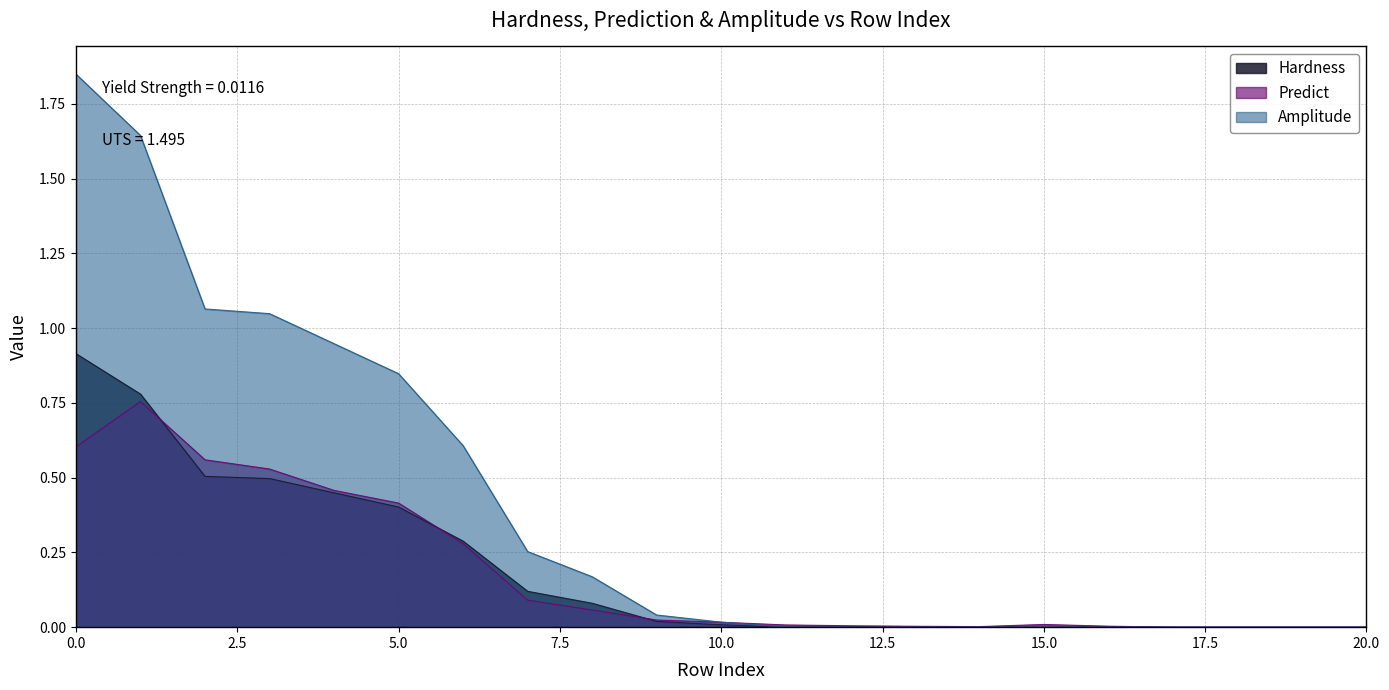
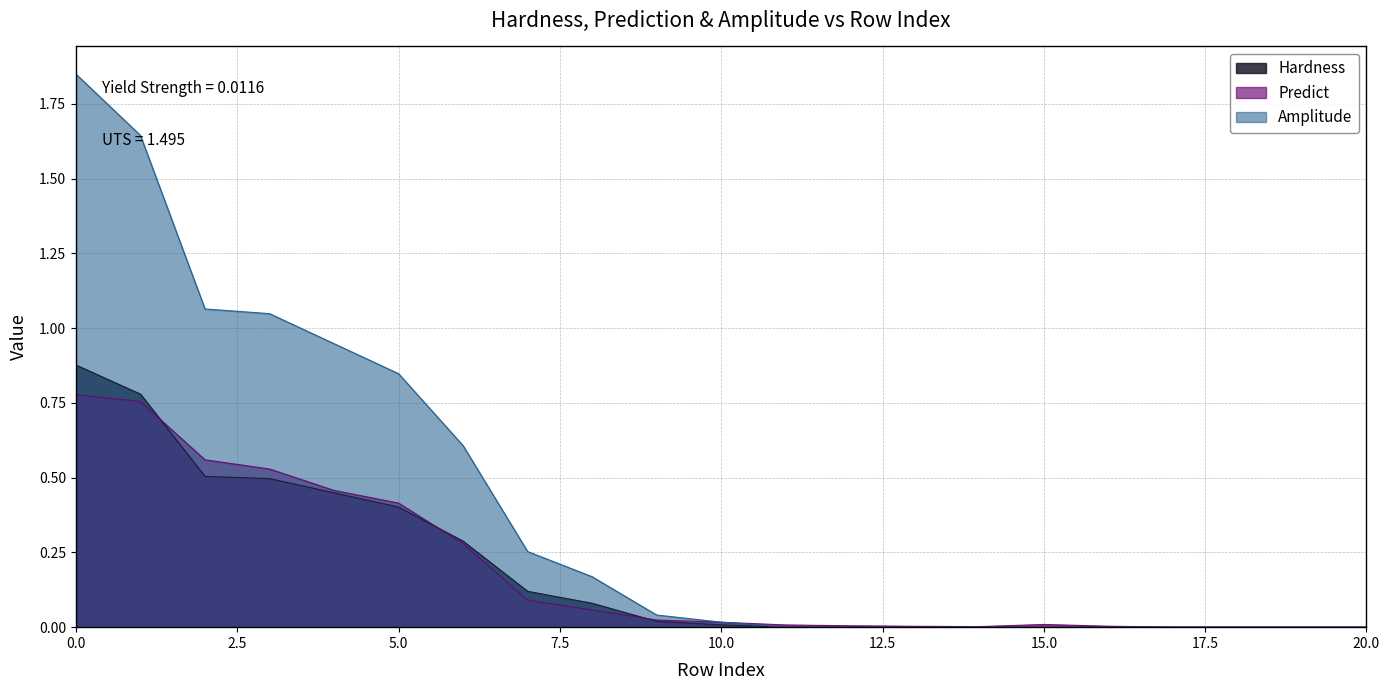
  {
    "Hardness": {
-     "0.0": 0.91,
+     "0.0": 0.88,
      "5.0": 0.40,
      "10.0": 0.01
    },
    "Predict": {
-     "0.0": 0.60,
+     "0.0": 0.78,
      "5.0": 0.41,
      "15.0": 0.01
    },
    "Amplitude": {
      "0.0": 1.85,
      "5.0": 0.85
    }
  }
